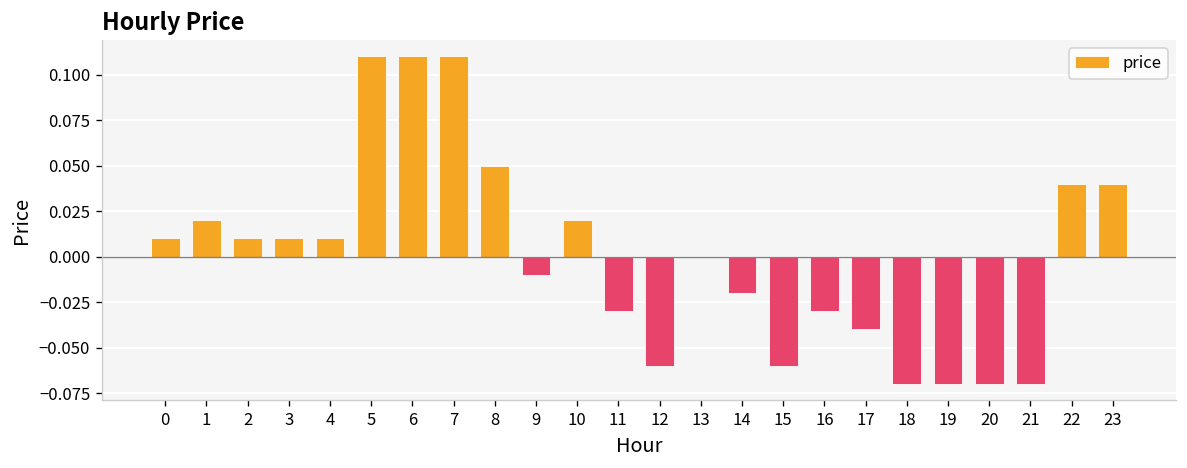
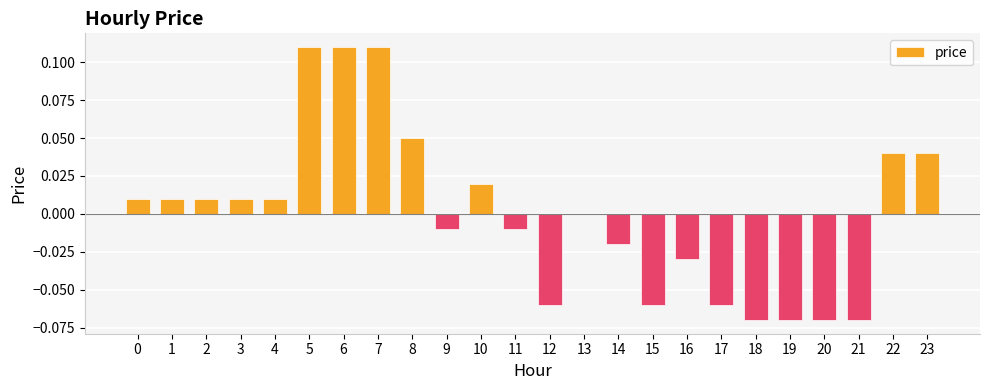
  {
    "0": 0.01,
-   "1": 0.02,
+   "1": 0.01,
    "2": 0.01,
    "3": 0.01,
    "4": 0.01,
    "5": 0.11,
    "6": 0.11,
    "7": 0.11,
    "8": 0.05,
    "9": -0.01,
    "10": 0.02,
-   "11": -0.03,
+   "11": -0.01,
    "12": -0.06,
    "13": 0.00,
    "14": -0.02,
    "15": -0.06,
    "16": -0.03,
-   "17": -0.04,
+   "17": -0.06,
    "18": -0.07,
    "19": -0.07,
    "20": -0.07,
    "21": -0.07,
    "22": 0.04,
    "23": 0.04
  }
